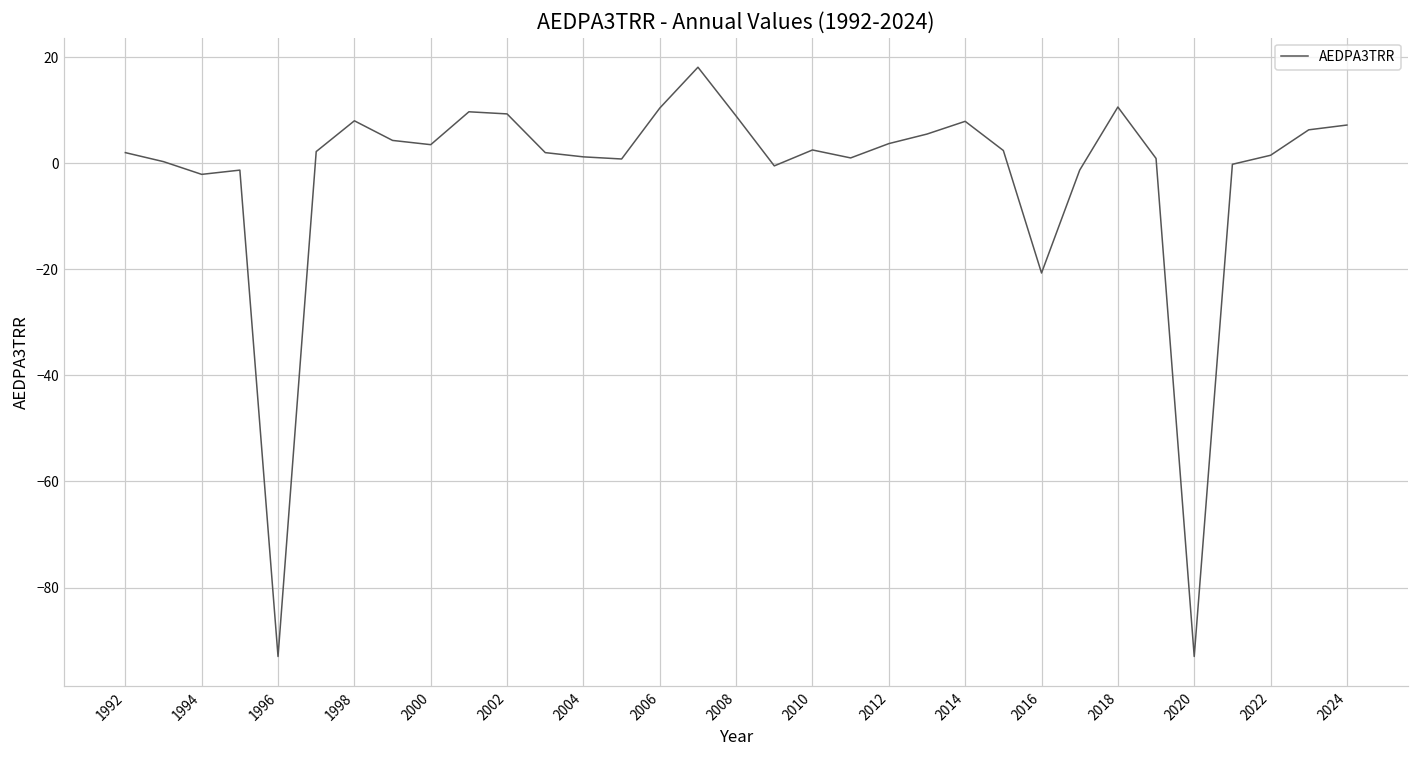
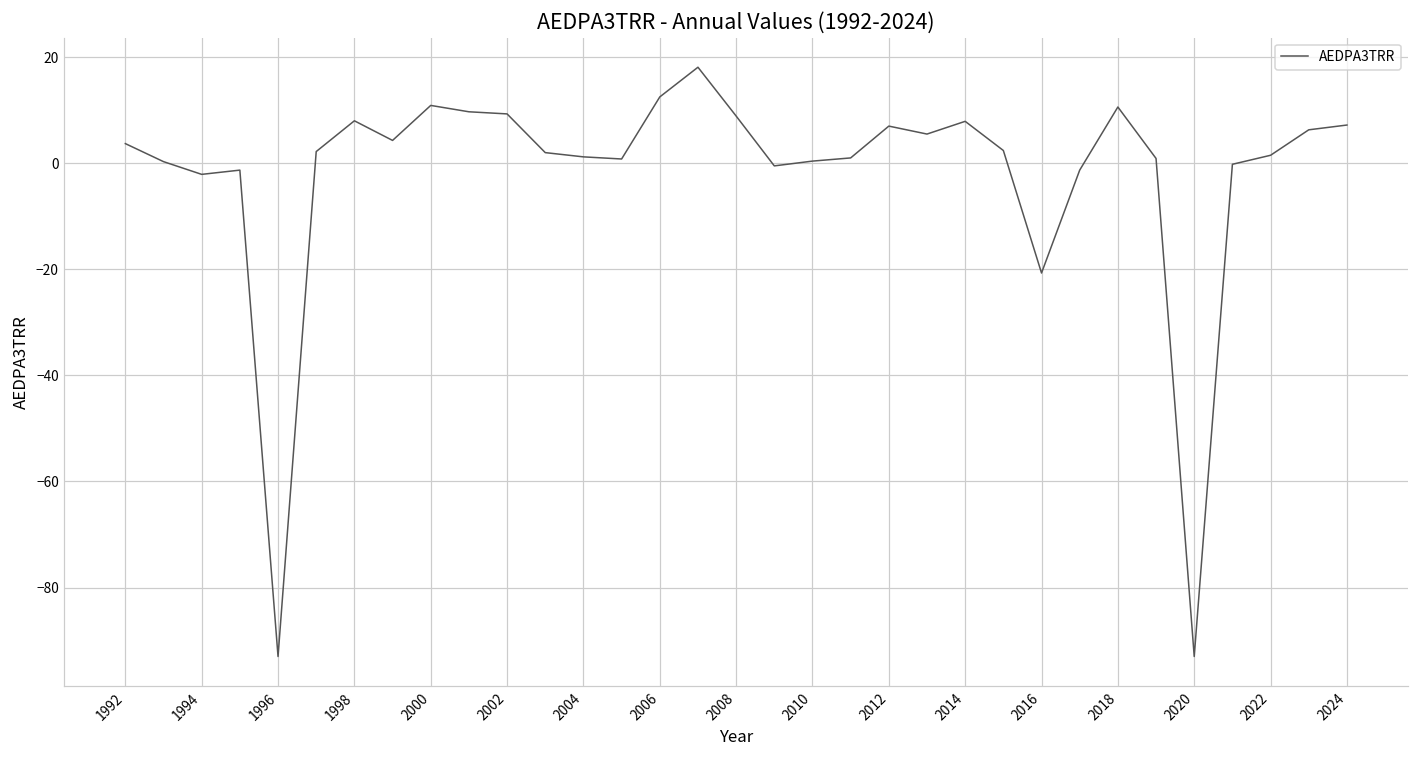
  {
-   "1992": 2,
+   "1992": 4,
    "1994": -2,
    "1996": -93,
    "1998": 8,
-   "2000": 4,
+   "2000": 11,
    "2002": 9,
    "2004": 1,
-   "2006": 10,
+   "2006": 13,
    "2008": 9,
-   "2010": 3,
-   "2012": 4,
+   "2010": 0,
+   "2012": 7,
    "2014": 8,
    "2016": -21,
    "2018": 11,
    "2020": -93,
    "2022": 2,
    "2024": 7
  }
